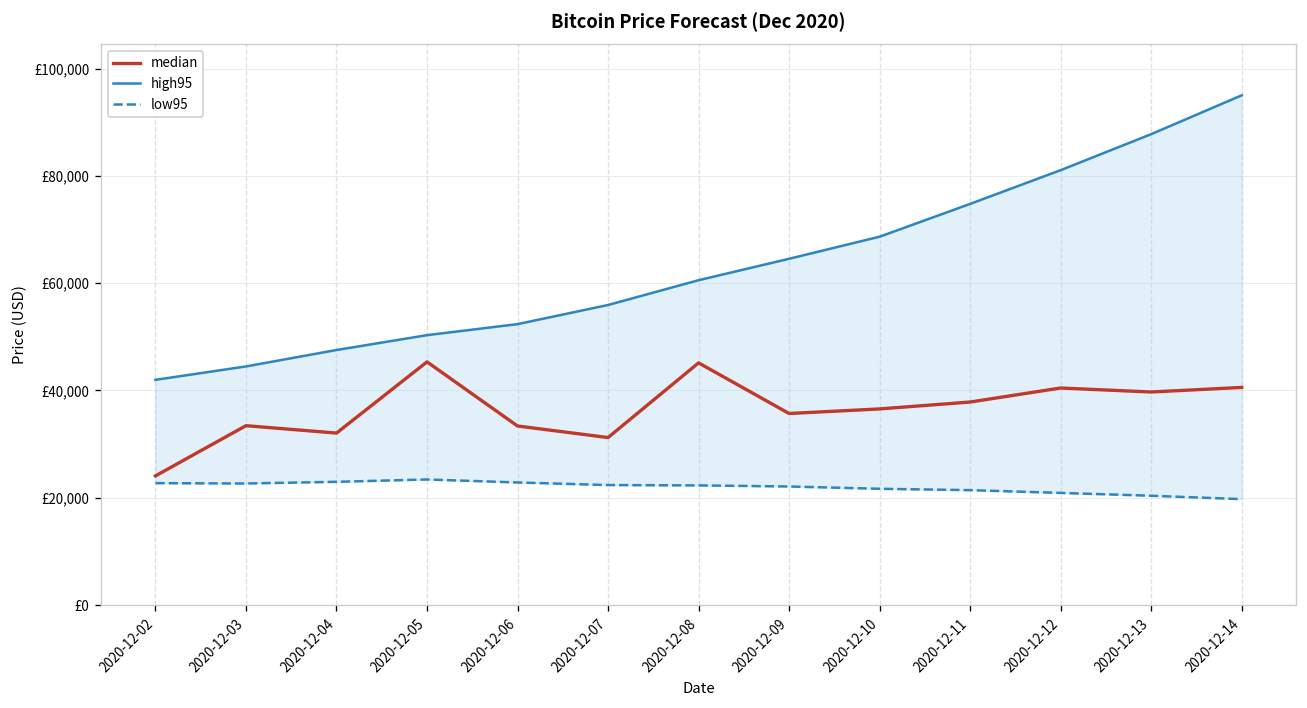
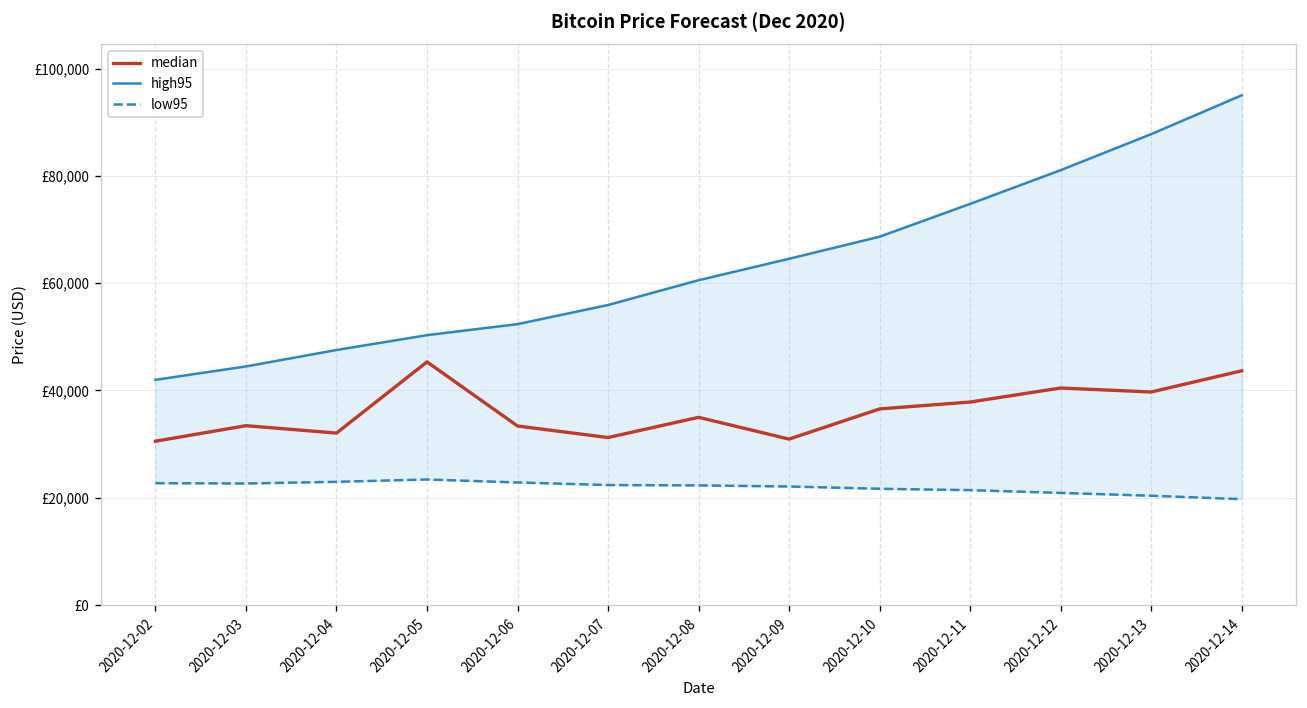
  {
    "median": {
-     "2020-12-02": "£24,000",
+     "2020-12-02": "£31,000",
      "2020-12-03": "£33,000",
      "2020-12-04": "£32,000",
      "2020-12-05": "£45,000",
      "2020-12-06": "£33,000",
      "2020-12-07": "£31,000",
-     "2020-12-08": "£45,000",
-     "2020-12-09": "£36,000",
+     "2020-12-08": "£35,000",
+     "2020-12-09": "£31,000",
      "2020-12-10": "£37,000",
      "2020-12-11": "£38,000",
      "2020-12-12": "£40,000",
      "2020-12-13": "£40,000",
-     "2020-12-14": "£41,000"
+     "2020-12-14": "£44,000"
    }
  }
